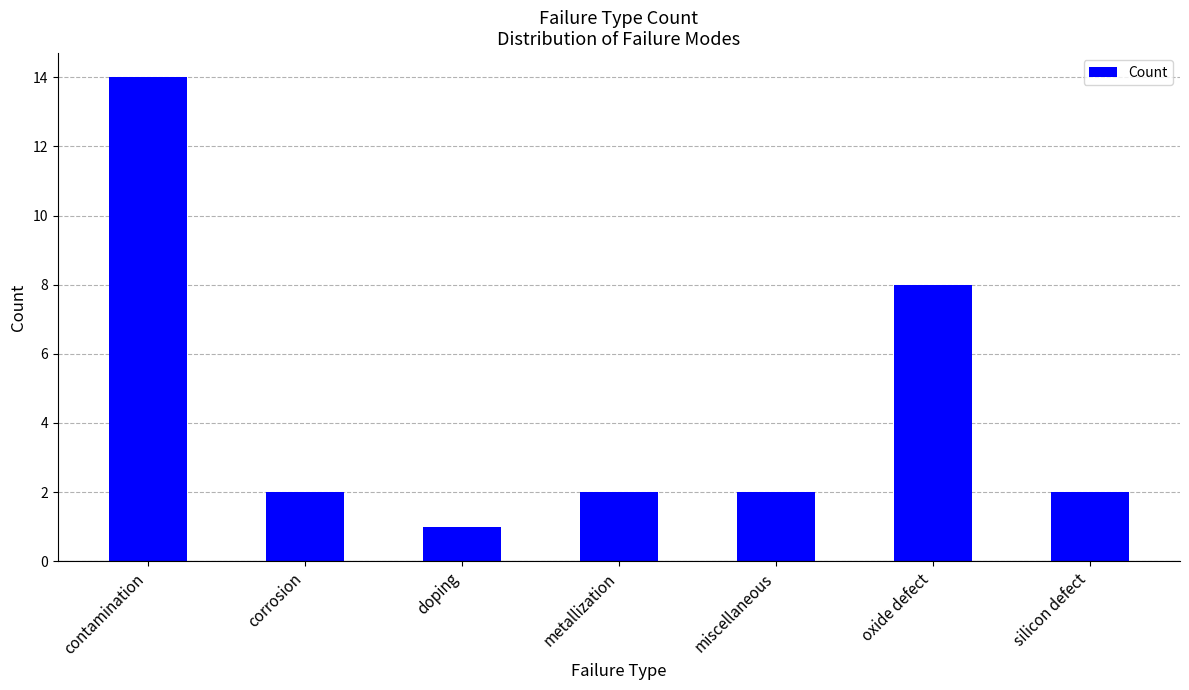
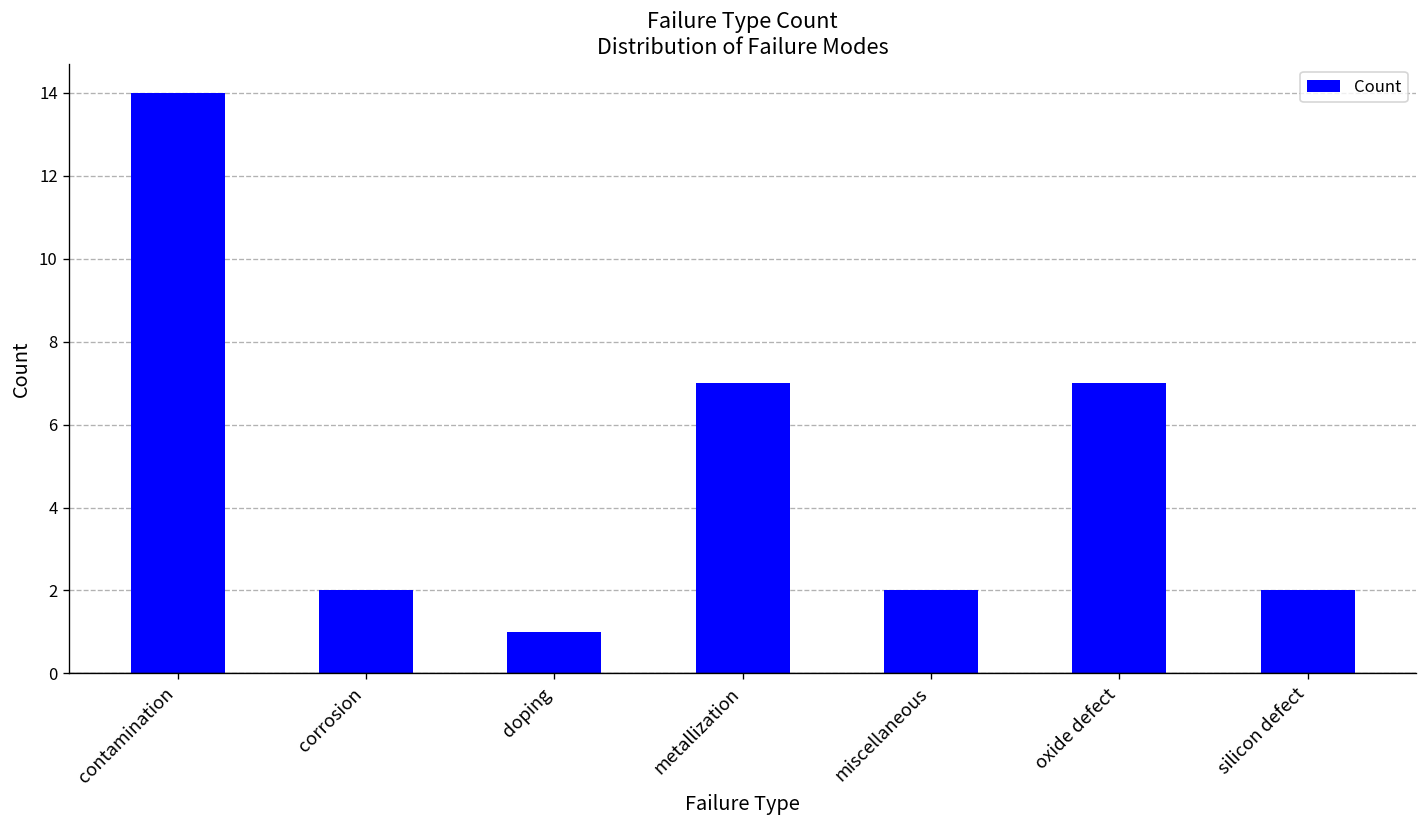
  {
    "contamination": 14,
    "corrosion": 2,
    "doping": 1,
-   "metallization": 2,
+   "metallization": 7,
    "miscellaneous": 2,
-   "oxide defect": 8,
+   "oxide defect": 7,
    "silicon defect": 2
  }
